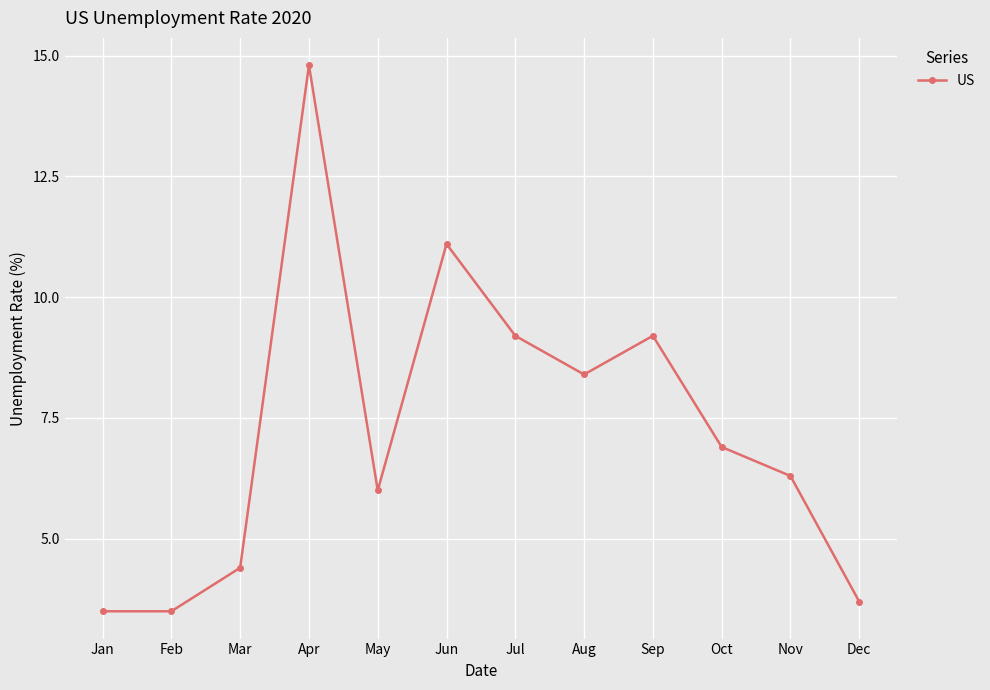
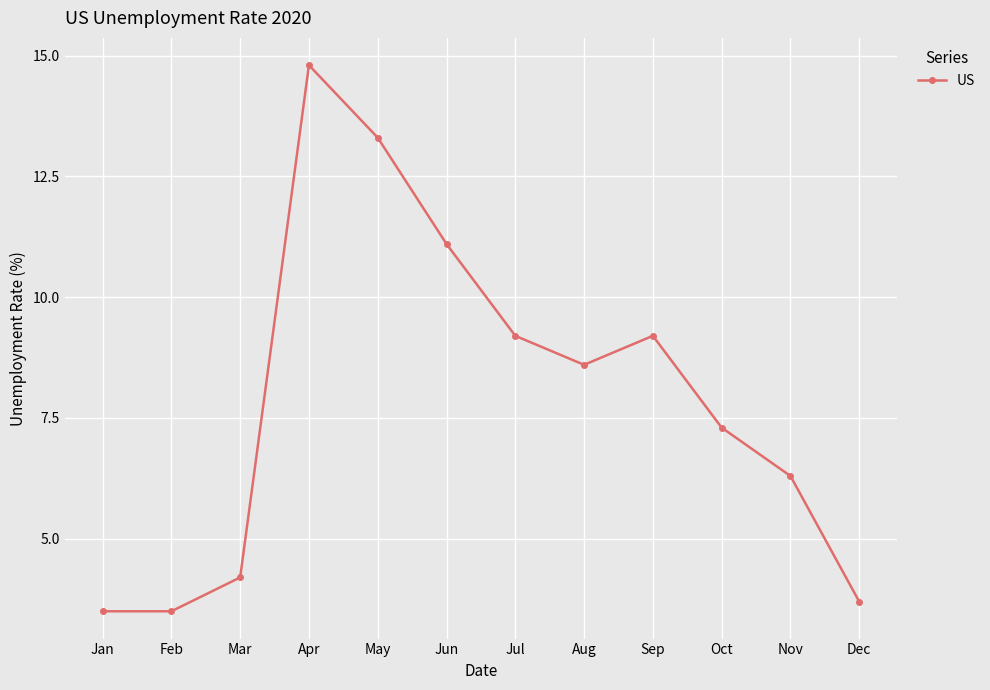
  {
    "Jan": 3.5,
    "Feb": 3.5,
-   "Mar": 4.4,
+   "Mar": 4.2,
    "Apr": 14.8,
-   "May": 6.0,
+   "May": 13.3,
    "Jun": 11.1,
    "Jul": 9.2,
-   "Aug": 8.4,
+   "Aug": 8.6,
    "Sep": 9.2,
-   "Oct": 6.9,
+   "Oct": 7.3,
    "Nov": 6.3,
    "Dec": 3.7
  }
